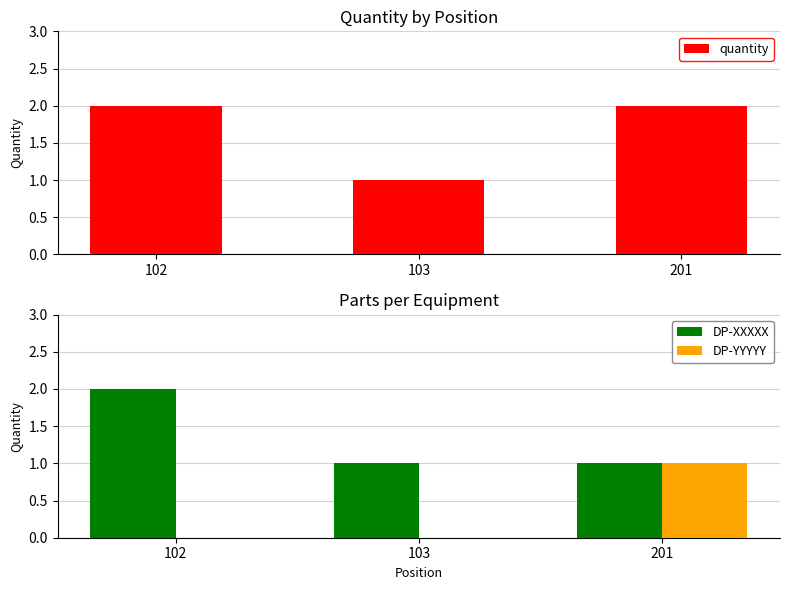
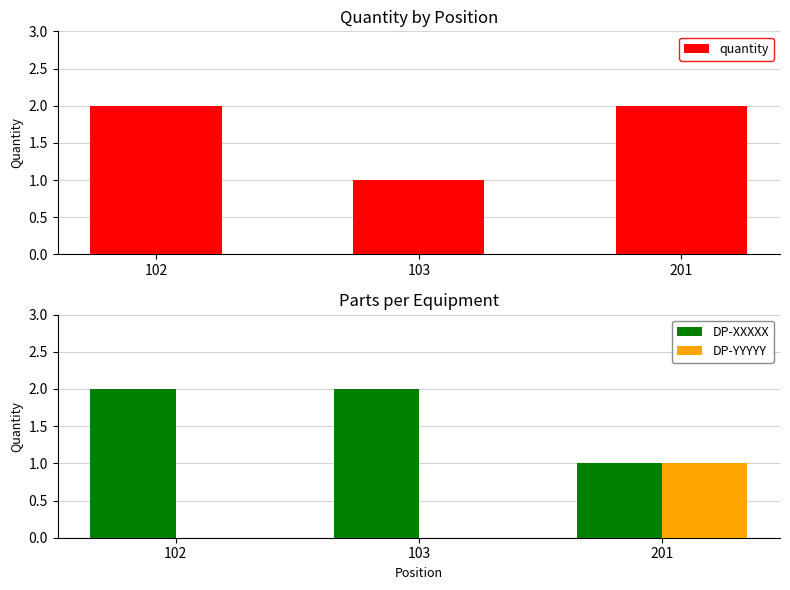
  {
    "Quantity by Position": {
      "102": 2.0,
      "103": 1.0,
      "201": 2.0
    },
    "Parts per Equipment": {
      "DP-XXXXX": {
        "102": 2,
-       "103": 1,
+       "103": 2,
        "201": 1
      },
      "DP-YYYYY": {
        "102": 0,
        "103": 0,
        "201": 1
      }
    }
  }
